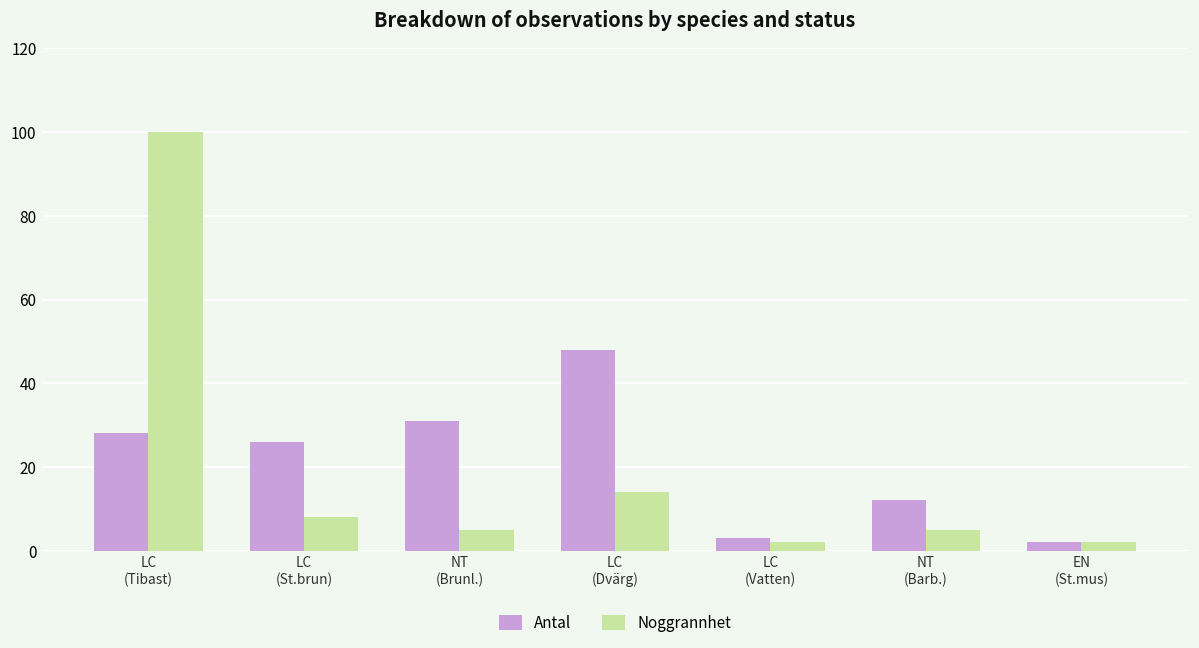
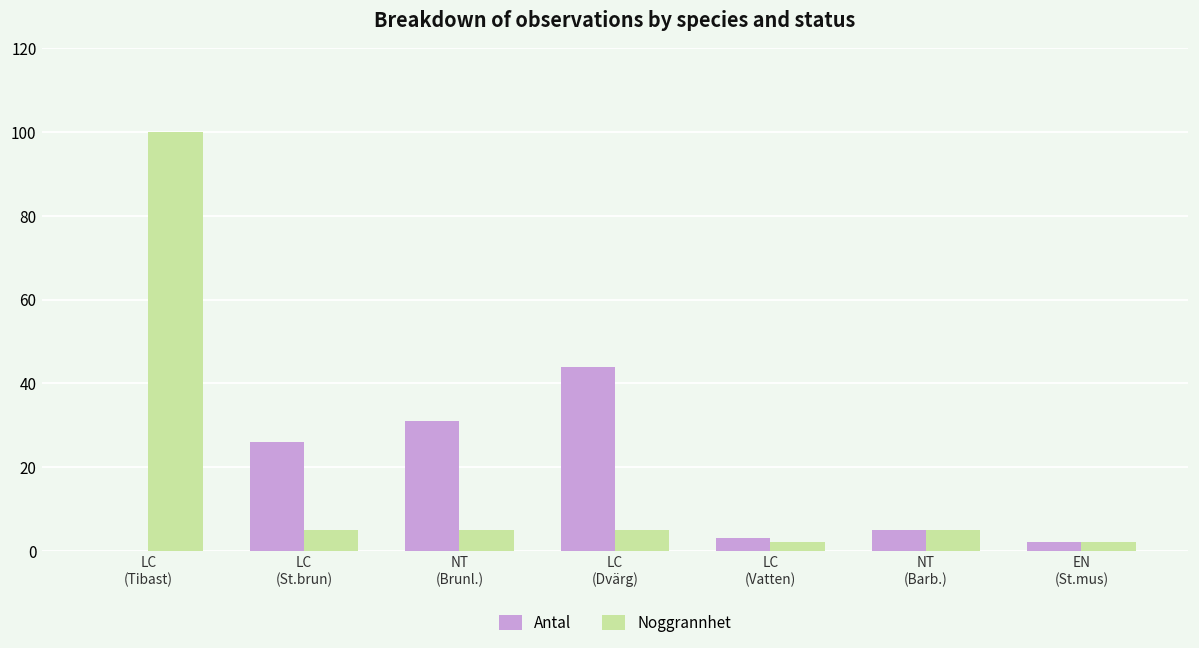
  {
    "Antal": {
-     "LC (Tibast)": 28,
+     "LC (Tibast)": 0,
      "LC (St.brun)": 26,
      "NT (Brunl.)": 31,
-     "LC (Dvärg)": 48,
+     "LC (Dvärg)": 44,
      "LC (Vatten)": 3,
-     "NT (Barb.)": 12,
+     "NT (Barb.)": 5,
      "EN (St.mus)": 2
    },
    "Noggrannhet": {
      "LC (Tibast)": 100,
-     "LC (St.brun)": 8,
+     "LC (St.brun)": 5,
      "NT (Brunl.)": 5,
-     "LC (Dvärg)": 14,
+     "LC (Dvärg)": 5,
      "LC (Vatten)": 2,
      "NT (Barb.)": 5,
      "EN (St.mus)": 2
    }
  }
